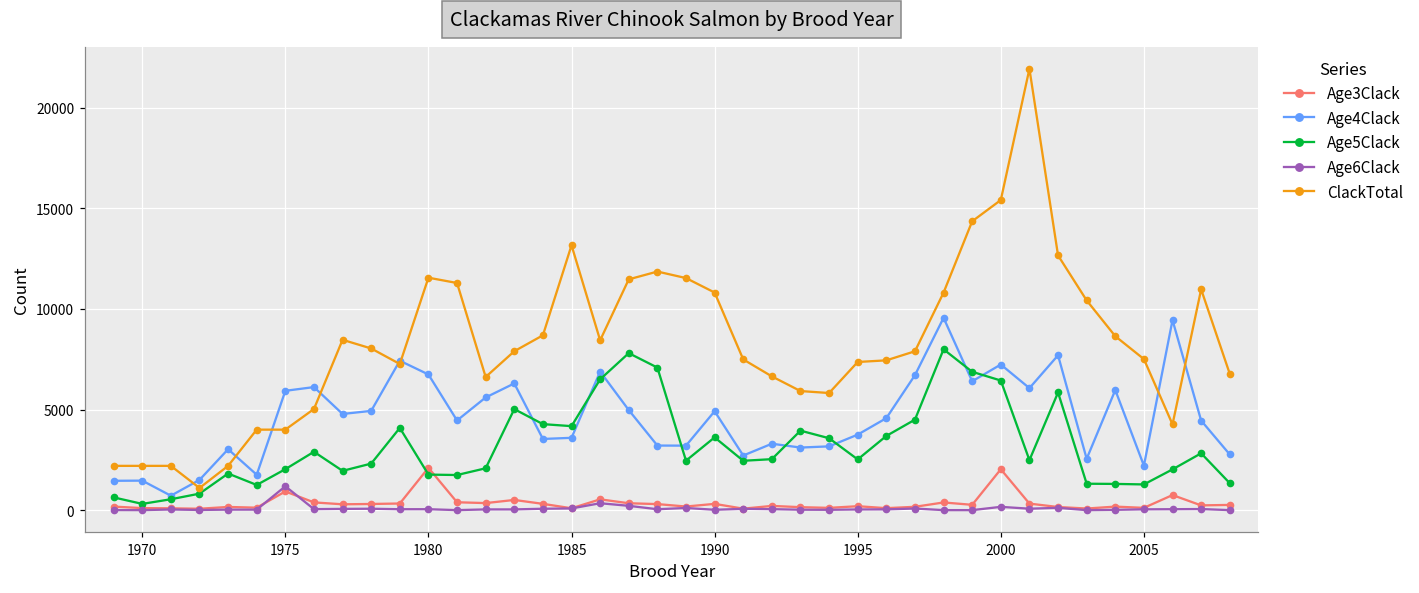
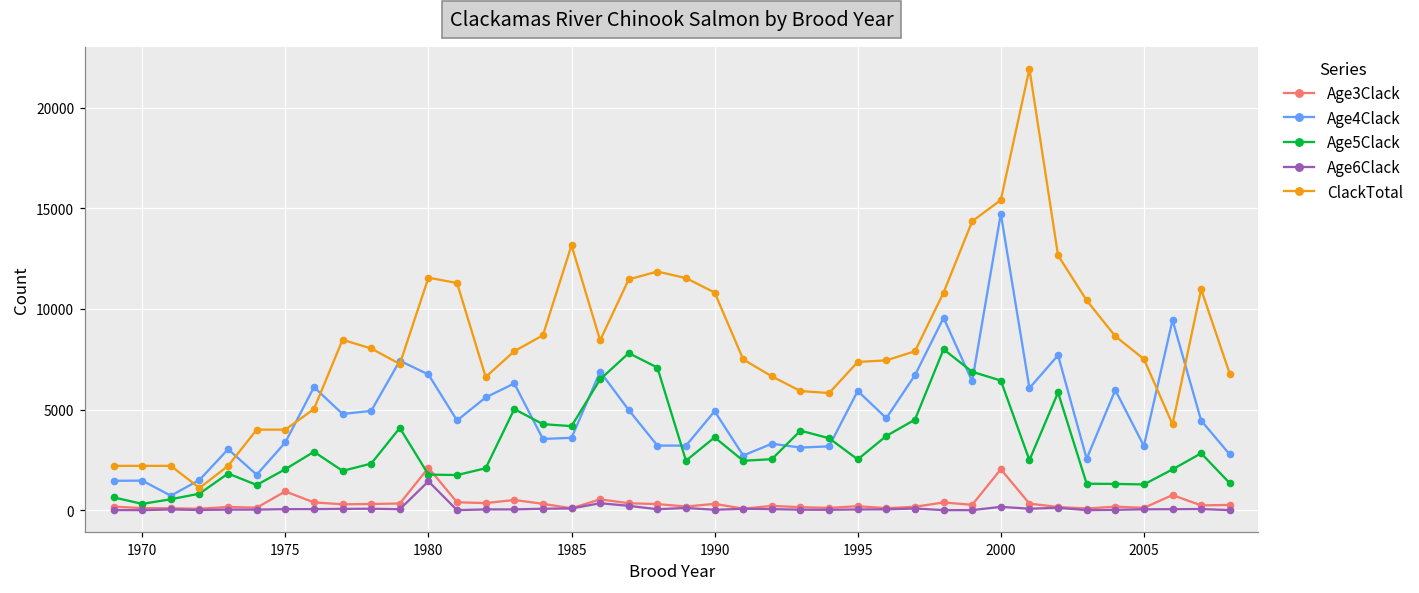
  {
    "Age3Clack": {
      "1975": 900,
      "1980": 2100,
      "1990": 300,
      "1995": 200,
      "2000": 2000
    },
    "Age4Clack": {
      "1970": 1500,
-     "1975": 5900,
+     "1975": 3400,
      "1980": 6700,
      "1985": 3600,
      "1990": 4900,
-     "1995": 3800,
-     "2000": 7200,
-     "2005": 2200
+     "1995": 5900,
+     "2000": 14700,
+     "2005": 3200
    },
    "Age5Clack": {
      "1970": 300,
      "1975": 2000,
      "1980": 1800,
      "1985": 4200,
      "1990": 3600,
      "1995": 2500,
      "2000": 6400,
      "2005": 1300
    },
    "Age6Clack": {
-     "1975": 1200,
-     "1980": 0,
+     "1975": 0,
+     "1980": 1400,
      "1990": 0,
      "1995": 0,
      "2000": 200
    },
    "ClackTotal": {
      "1970": 2200,
      "1975": 4000,
      "1980": 11600,
      "1985": 13200,
      "1990": 10800,
      "1995": 7400,
      "2000": 15400,
      "2005": 7500
    }
  }
